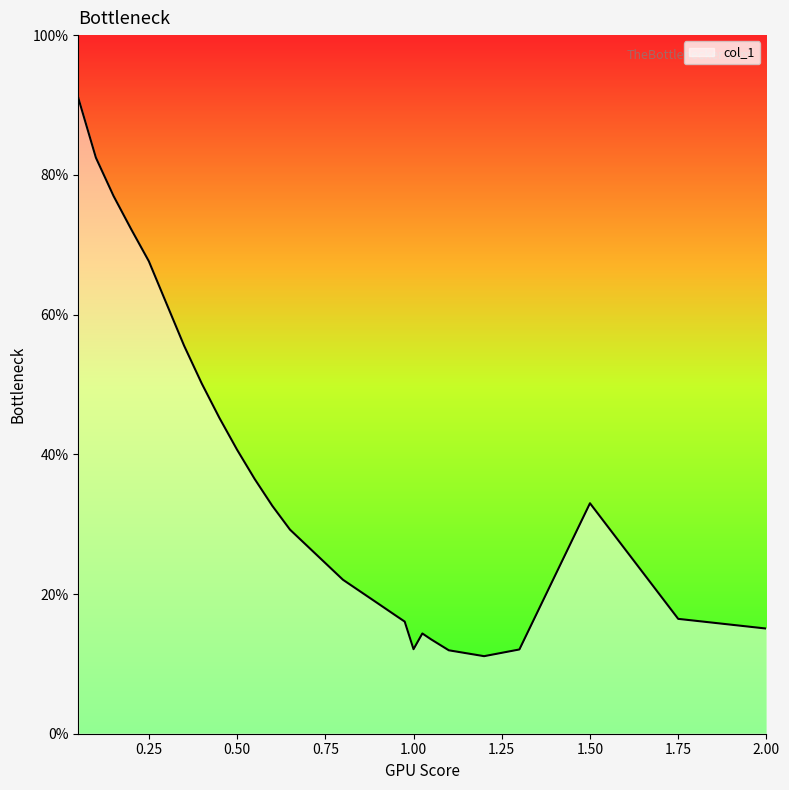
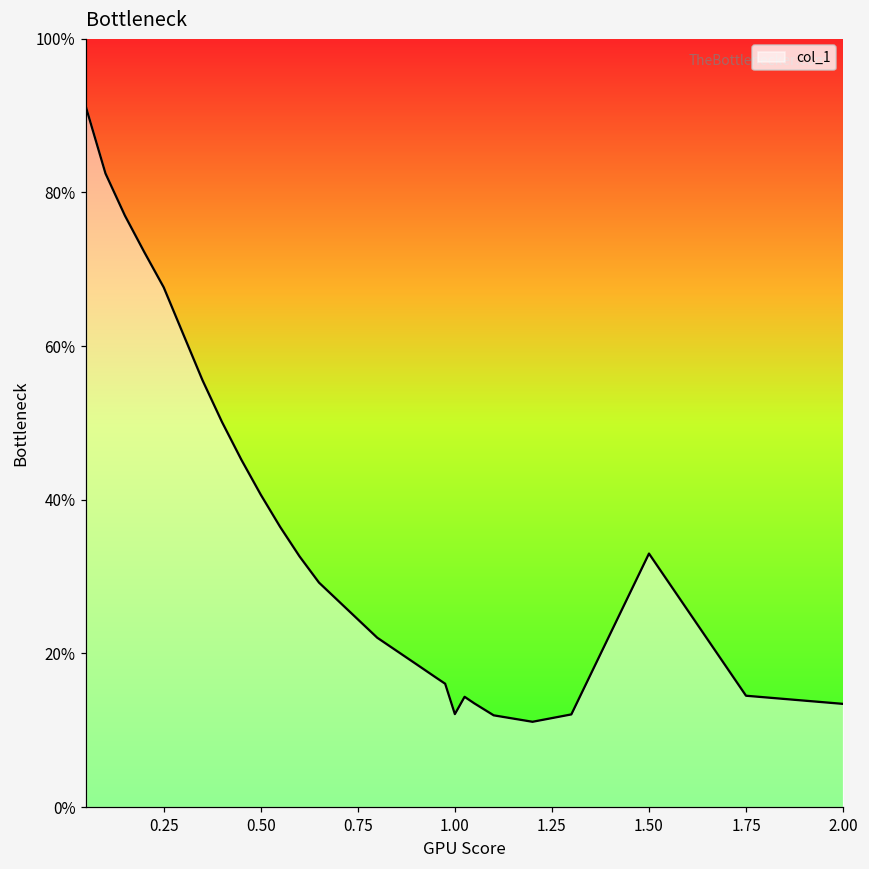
  {
    "0.25": "68%",
    "0.50": "41%",
    "1.00": "12%",
    "1.50": "33%",
-   "1.75": "16%",
-   "2.00": "15%"
+   "1.75": "14%",
+   "2.00": "13%"
  }
